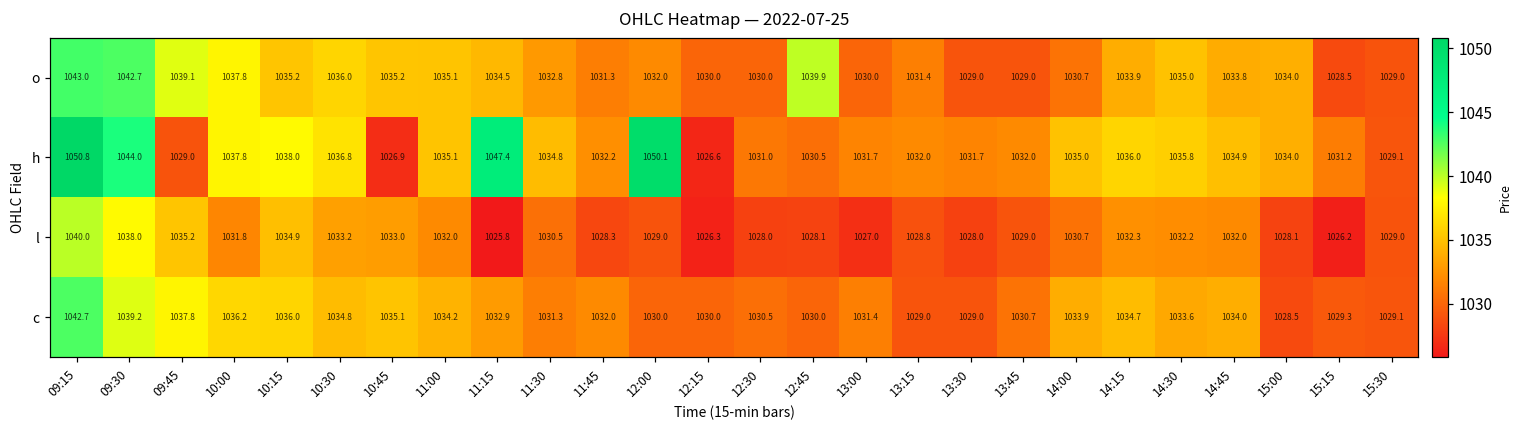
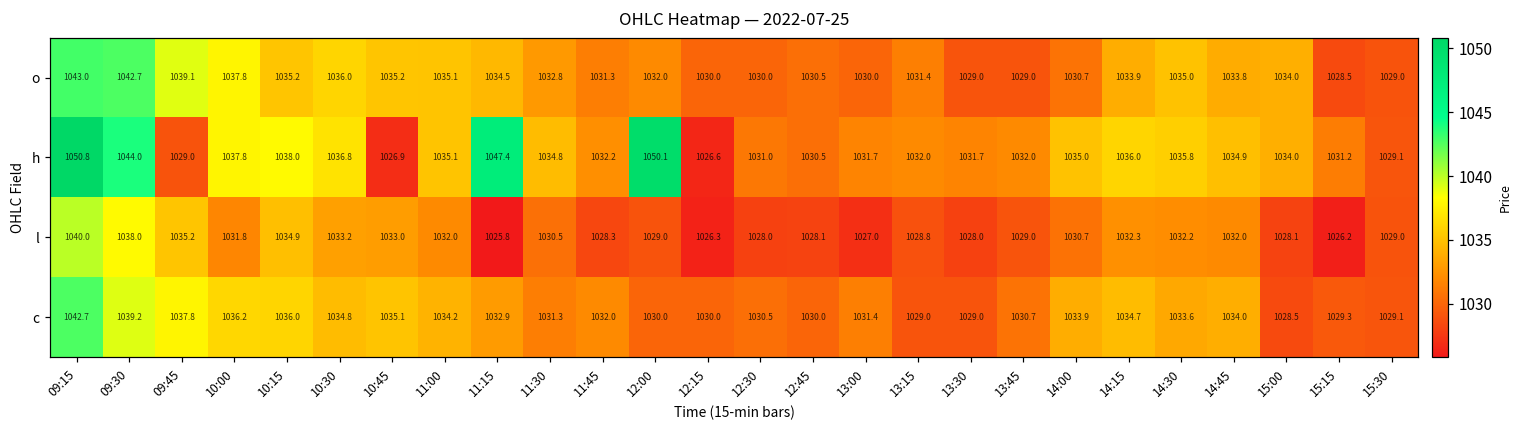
  {
    "o": {
      "09:15": 1043.0,
      "09:30": 1042.7,
      "09:45": 1039.1,
      "10:00": 1037.8,
      "10:15": 1035.2,
      "10:30": 1036.0,
      "10:45": 1035.2,
      "11:00": 1035.1,
      "11:15": 1034.5,
      "11:30": 1032.8,
      "11:45": 1031.3,
      "12:00": 1032.0,
      "12:15": 1030.0,
      "12:30": 1030.0,
-     "12:45": 1039.9,
+     "12:45": 1030.5,
      "13:00": 1030.0,
      "13:15": 1031.4,
      "13:30": 1029.0,
      "13:45": 1029.0,
      "14:00": 1030.7,
      "14:15": 1033.9,
      "14:30": 1035.0,
      "14:45": 1033.8,
      "15:00": 1034.0,
      "15:15": 1028.5,
      "15:30": 1029.0
    },
    "h": {
      "09:15": 1050.8,
      "09:30": 1044.0,
      "09:45": 1029.0,
      "10:00": 1037.8,
      "10:15": 1038.0,
      "10:30": 1036.8,
      "10:45": 1026.9,
      "11:00": 1035.1,
      "11:15": 1047.4,
      "11:30": 1034.8,
      "11:45": 1032.2,
      "12:00": 1050.1,
      "12:15": 1026.6,
      "12:30": 1031.0,
      "12:45": 1030.5,
      "13:00": 1031.7,
      "13:15": 1032.0,
      "13:30": 1031.7,
      "13:45": 1032.0,
      "14:00": 1035.0,
      "14:15": 1036.0,
      "14:30": 1035.8,
      "14:45": 1034.9,
      "15:00": 1034.0,
      "15:15": 1031.2,
      "15:30": 1029.1
    },
    "l": {
      "09:15": 1040.0,
      "09:30": 1038.0,
      "09:45": 1035.2,
      "10:00": 1031.8,
      "10:15": 1034.9,
      "10:30": 1033.2,
      "10:45": 1033.0,
      "11:00": 1032.0,
      "11:15": 1025.8,
      "11:30": 1030.5,
      "11:45": 1028.3,
      "12:00": 1029.0,
      "12:15": 1026.3,
      "12:30": 1028.0,
      "12:45": 1028.1,
      "13:00": 1027.0,
      "13:15": 1028.8,
      "13:30": 1028.0,
      "13:45": 1029.0,
      "14:00": 1030.7,
      "14:15": 1032.3,
      "14:30": 1032.2,
      "14:45": 1032.0,
      "15:00": 1028.1,
      "15:15": 1026.2,
      "15:30": 1029.0
    },
    "c": {
      "09:15": 1042.7,
      "09:30": 1039.2,
      "09:45": 1037.8,
      "10:00": 1036.2,
      "10:15": 1036.0,
      "10:30": 1034.8,
      "10:45": 1035.1,
      "11:00": 1034.2,
      "11:15": 1032.9,
      "11:30": 1031.3,
      "11:45": 1032.0,
      "12:00": 1030.0,
      "12:15": 1030.0,
      "12:30": 1030.5,
      "12:45": 1030.0,
      "13:00": 1031.4,
      "13:15": 1029.0,
      "13:30": 1029.0,
      "13:45": 1030.7,
      "14:00": 1033.9,
      "14:15": 1034.7,
      "14:30": 1033.6,
      "14:45": 1034.0,
      "15:00": 1028.5,
      "15:15": 1029.3,
      "15:30": 1029.1
    }
  }
